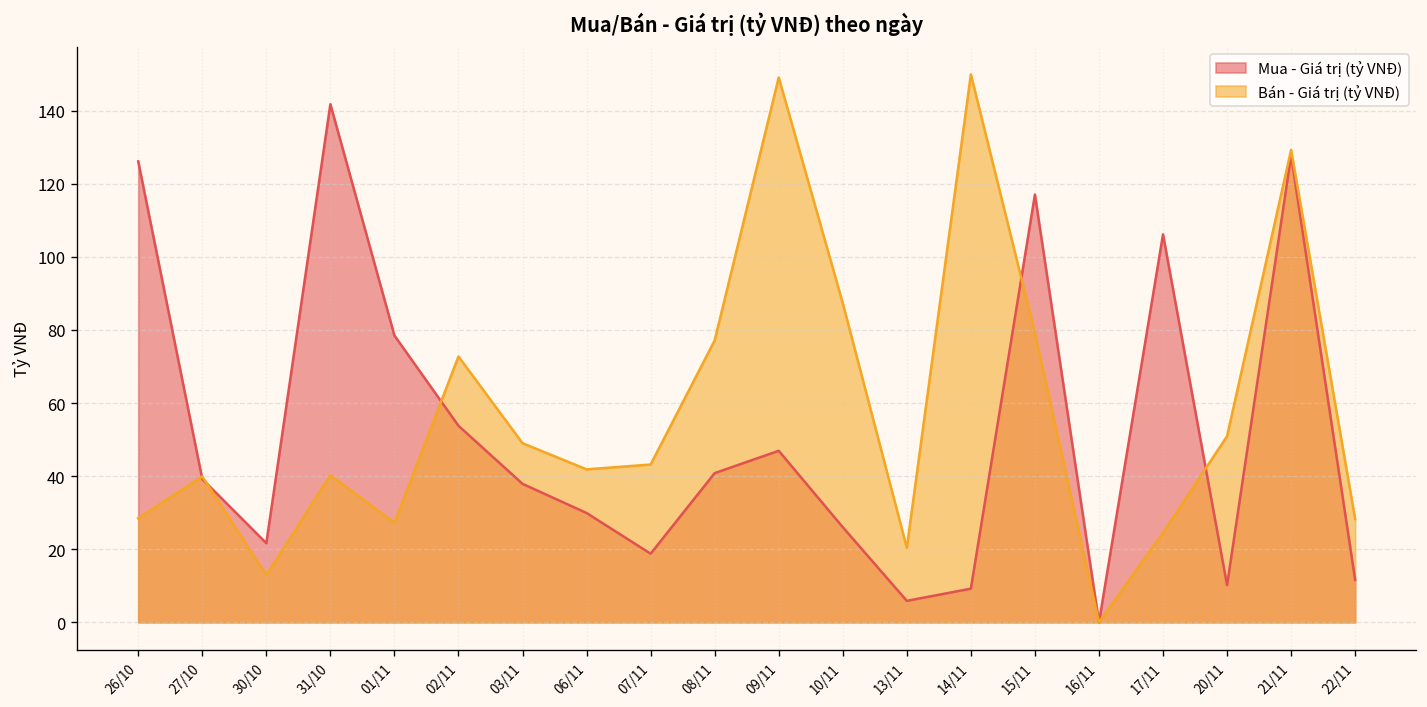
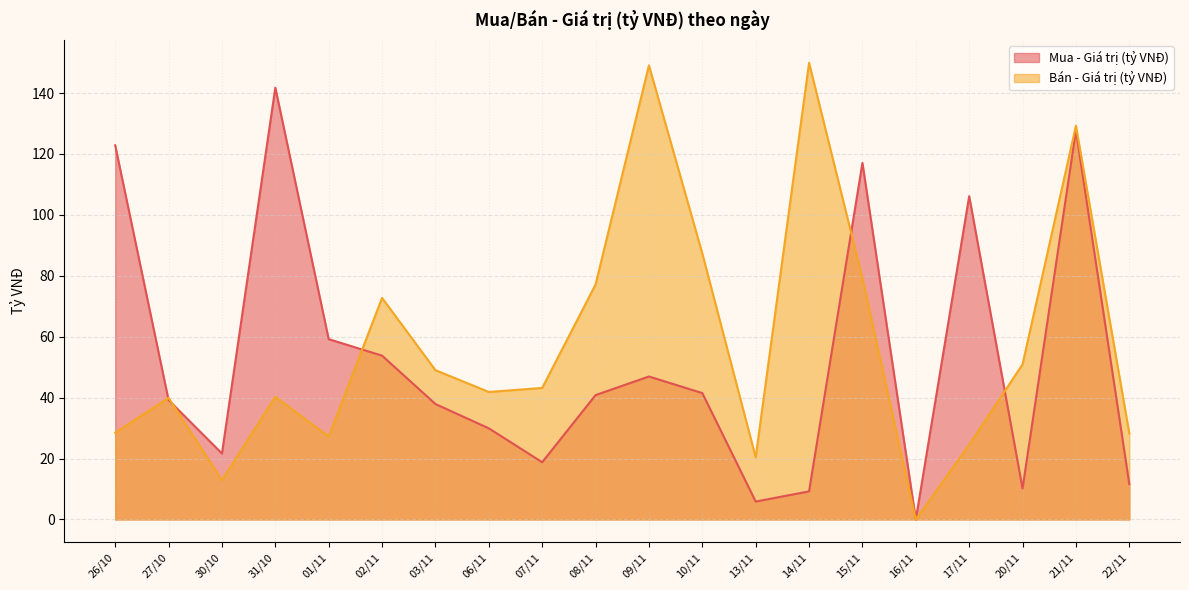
  {
    "Mua - Giá trị (tỷ VNĐ)": {
-     "26/10": 126,
+     "26/10": 123,
      "30/10": 22,
      "31/10": 142,
-     "01/11": 78,
+     "01/11": 59,
      "02/11": 54,
      "03/11": 38,
      "06/11": 30,
      "07/11": 19,
      "08/11": 41,
      "09/11": 47,
-     "10/11": 26,
+     "10/11": 41,
      "13/11": 6,
      "14/11": 9,
      "15/11": 117,
      "17/11": 106,
      "20/11": 10,
      "21/11": 128,
      "22/11": 12
    },
    "Bán - Giá trị (tỷ VNĐ)": {
      "26/10": 28,
      "30/10": 13,
      "31/10": 40,
      "01/11": 27,
      "02/11": 73,
      "03/11": 49,
      "06/11": 42,
      "07/11": 43,
      "08/11": 77,
      "09/11": 149,
      "10/11": 87,
      "13/11": 20,
      "14/11": 150,
      "15/11": 79,
      "17/11": 25,
      "20/11": 51,
      "21/11": 129,
      "22/11": 28
    }
  }
